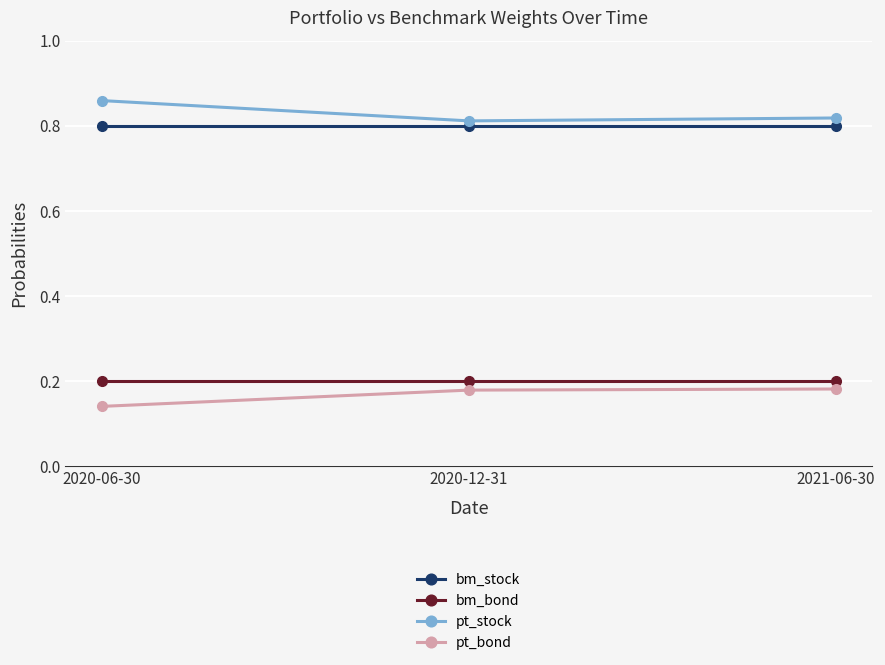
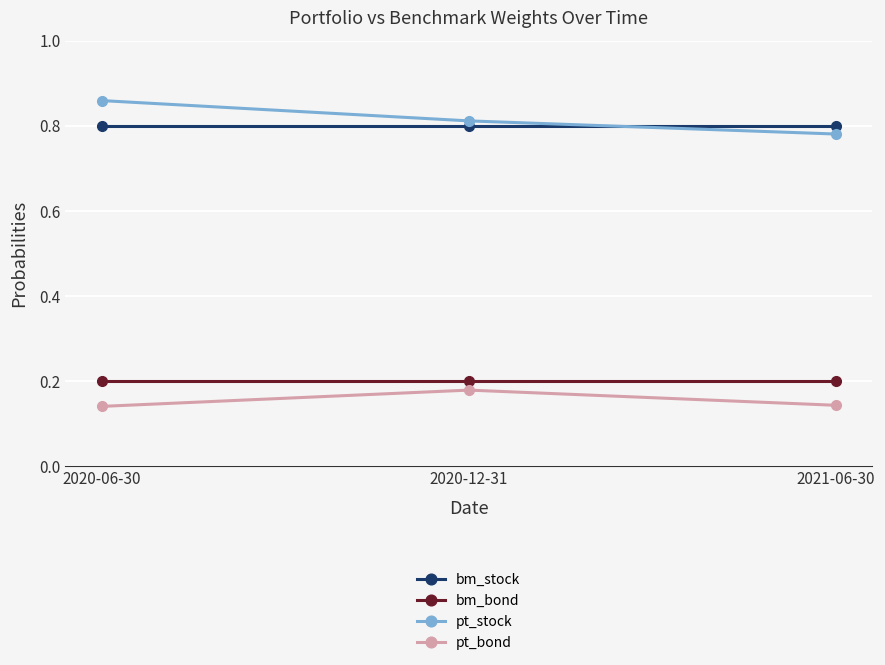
  {
    "bm_stock": {
      "2020-06-30": 0.80,
      "2020-12-31": 0.80,
      "2021-06-30": 0.80
    },
    "bm_bond": {
      "2020-06-30": 0.20,
      "2020-12-31": 0.20,
      "2021-06-30": 0.20
    },
    "pt_stock": {
      "2020-06-30": 0.86,
      "2020-12-31": 0.81,
-     "2021-06-30": 0.82
+     "2021-06-30": 0.78
    },
    "pt_bond": {
      "2020-06-30": 0.14,
      "2020-12-31": 0.18,
-     "2021-06-30": 0.18
+     "2021-06-30": 0.14
    }
  }
